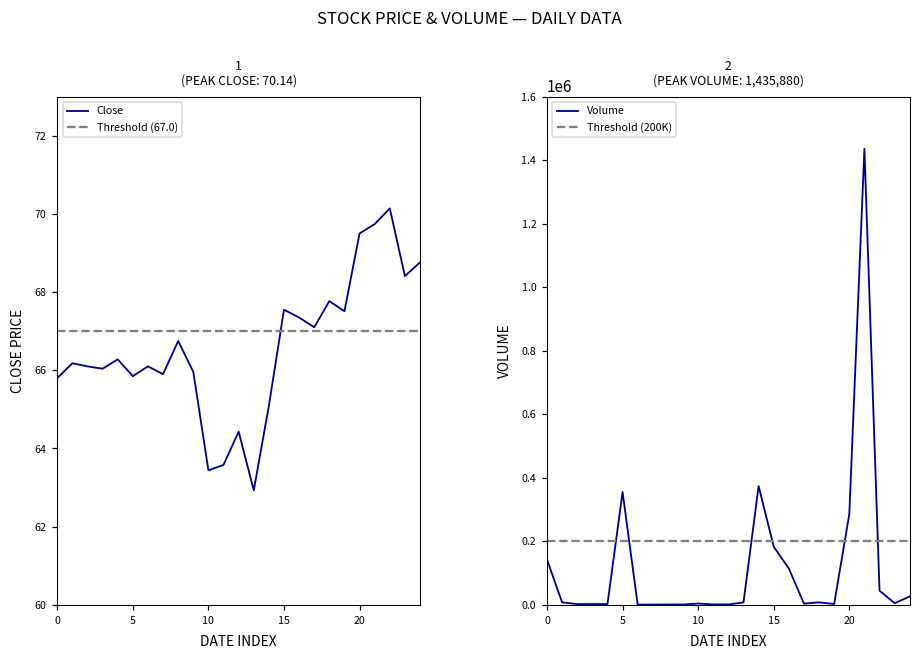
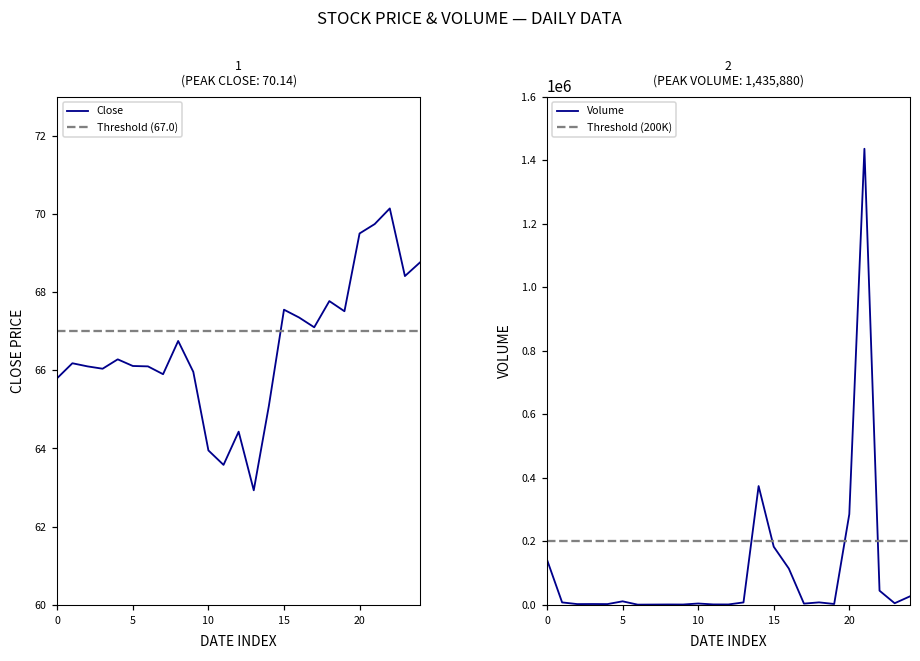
  {
    "1 (PEAK CLOSE: 70.14)": {
      "0": 65.8,
-     "5": 65.9,
-     "10": 63.4,
+     "5": 66.1,
+     "10": 64.0,
      "15": 67.6,
      "20": 69.5
    },
    "2 (PEAK VOLUME: 1,435,880)": {
      "0": 140000,
-     "5": 360000,
+     "5": 10000,
      "10": 0,
      "15": 180000,
      "20": 290000
    }
  }
